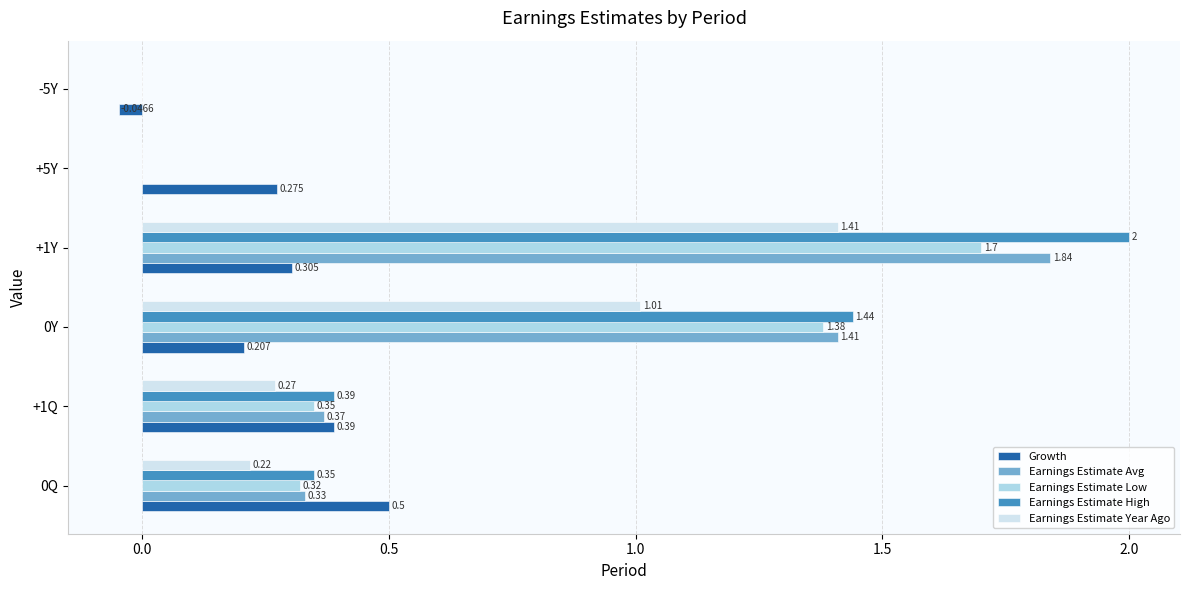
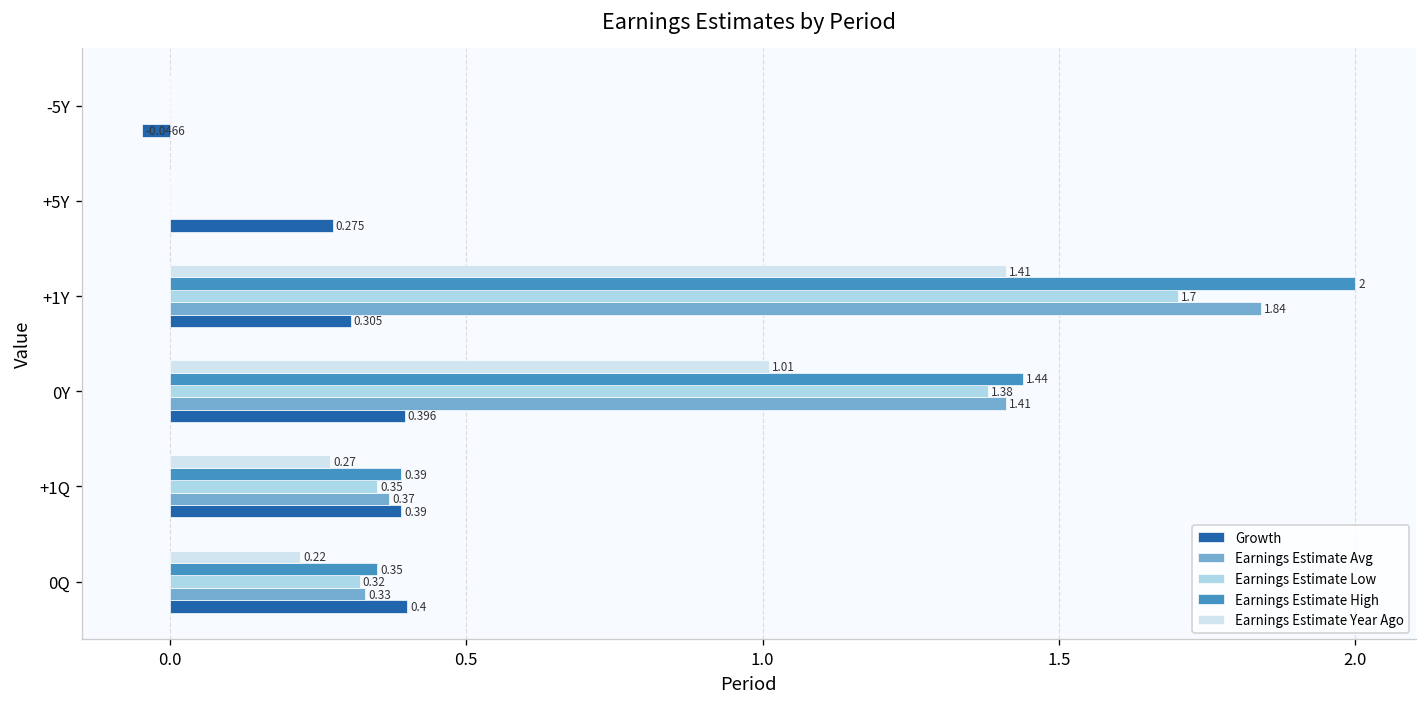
  {
    "Growth": {
      "-5Y": -0.0466,
      "+5Y": 0.275,
      "+1Y": 0.305,
-     "0Y": 0.207,
+     "0Y": 0.396,
      "+1Q": 0.39,
-     "0Q": 0.5
+     "0Q": 0.4
    }
  }
